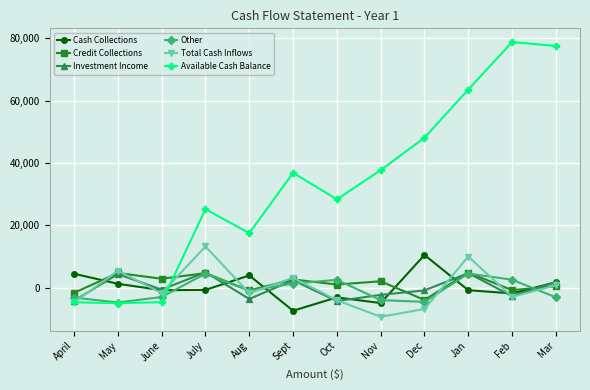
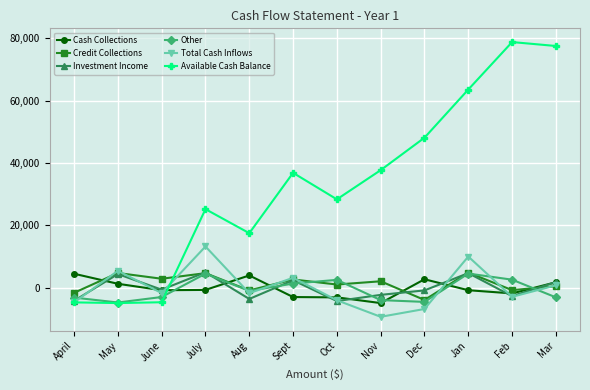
  {
    "Cash Collections": {
      "April": "4,000",
      "May": "1,000",
      "July": "-1,000",
      "Aug": "4,000",
-     "Sept": "-7,000",
+     "Sept": "-3,000",
      "Oct": "-3,000",
      "Nov": "-5,000",
-     "Dec": "10,000",
+     "Dec": "3,000",
      "Jan": "-1,000",
      "Feb": "-2,000"
    },
    "Total Cash Inflows": {
      "June": "-2,000",
      "July": "13,000",
      "Nov": "-9,000",
      "Dec": "-7,000",
      "Jan": "10,000"
    },
    "Available Cash Balance": {
      "June": "-5,000",
      "July": "25,000",
      "Aug": "17,000",
      "Sept": "37,000",
      "Oct": "28,000",
      "Nov": "38,000",
      "Dec": "48,000",
      "Jan": "64,000",
      "Feb": "79,000",
      "Mar": "78,000"
    }
  }
